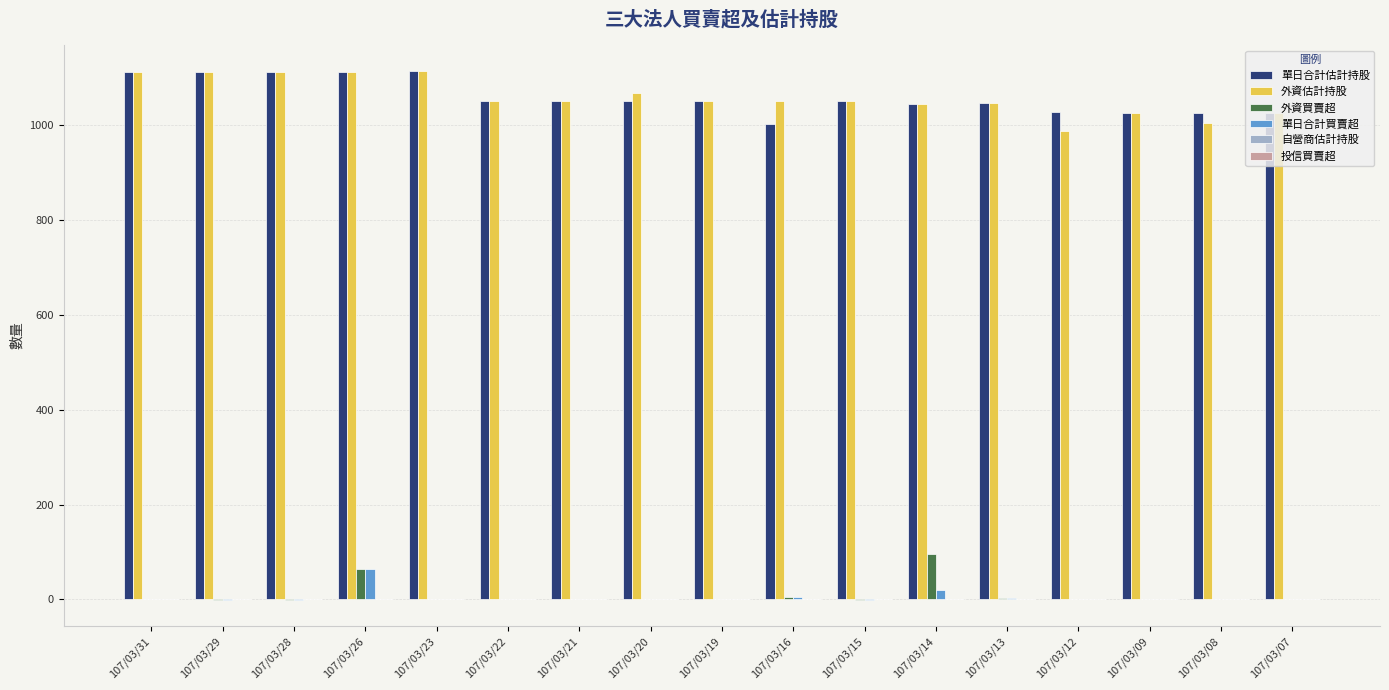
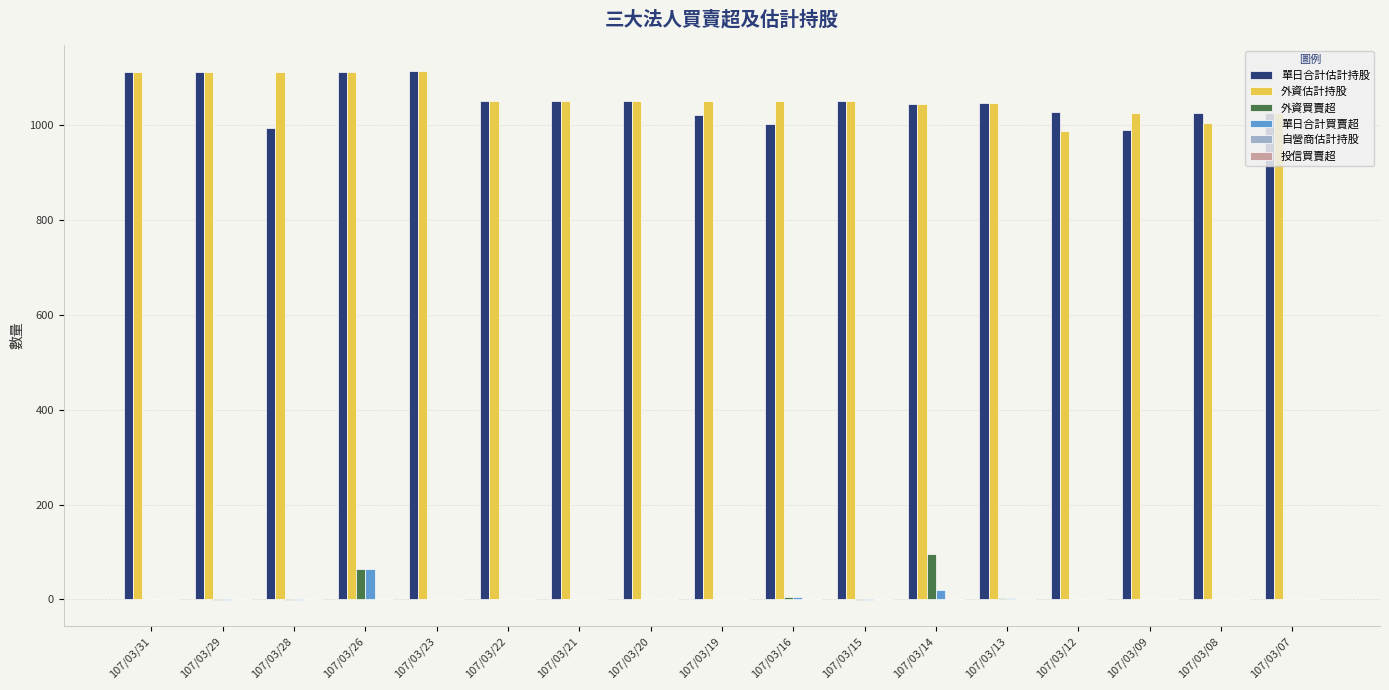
  {
    "單日合計估計持股": {
      "107/03/31": 1110,
      "107/03/29": 1110,
-     "107/03/28": 1110,
+     "107/03/28": 990,
      "107/03/26": 1110,
      "107/03/23": 1110,
      "107/03/22": 1050,
      "107/03/21": 1050,
      "107/03/20": 1050,
-     "107/03/19": 1050,
+     "107/03/19": 1020,
      "107/03/16": 1000,
      "107/03/15": 1050,
      "107/03/14": 1050,
      "107/03/13": 1050,
      "107/03/12": 1030,
-     "107/03/09": 1030,
+     "107/03/09": 990,
      "107/03/08": 1030
    },
    "外資估計持股": {
      "107/03/31": 1110,
      "107/03/29": 1110,
      "107/03/28": 1110,
      "107/03/26": 1110,
      "107/03/23": 1110,
      "107/03/22": 1050,
      "107/03/21": 1050,
-     "107/03/20": 1070,
+     "107/03/20": 1050,
      "107/03/19": 1050,
      "107/03/16": 1050,
      "107/03/15": 1050,
      "107/03/14": 1050,
      "107/03/13": 1050,
      "107/03/12": 990,
      "107/03/09": 1030,
      "107/03/08": 1010
    },
    "外資買賣超": {
      "107/03/31": 0,
      "107/03/26": 60,
      "107/03/23": 0,
      "107/03/22": 0,
      "107/03/21": 0,
      "107/03/20": 0,
      "107/03/19": 0,
      "107/03/14": 100,
      "107/03/12": 0,
      "107/03/09": 0,
      "107/03/08": 0,
      "107/03/07": 0
    },
    "單日合計買賣超": {
      "107/03/31": 0,
      "107/03/26": 60,
      "107/03/23": 0,
      "107/03/22": 0,
      "107/03/21": 0,
      "107/03/20": 0,
      "107/03/19": 0,
      "107/03/14": 20,
      "107/03/12": 0,
      "107/03/09": 0,
      "107/03/08": 0,
      "107/03/07": 0
    }
  }
